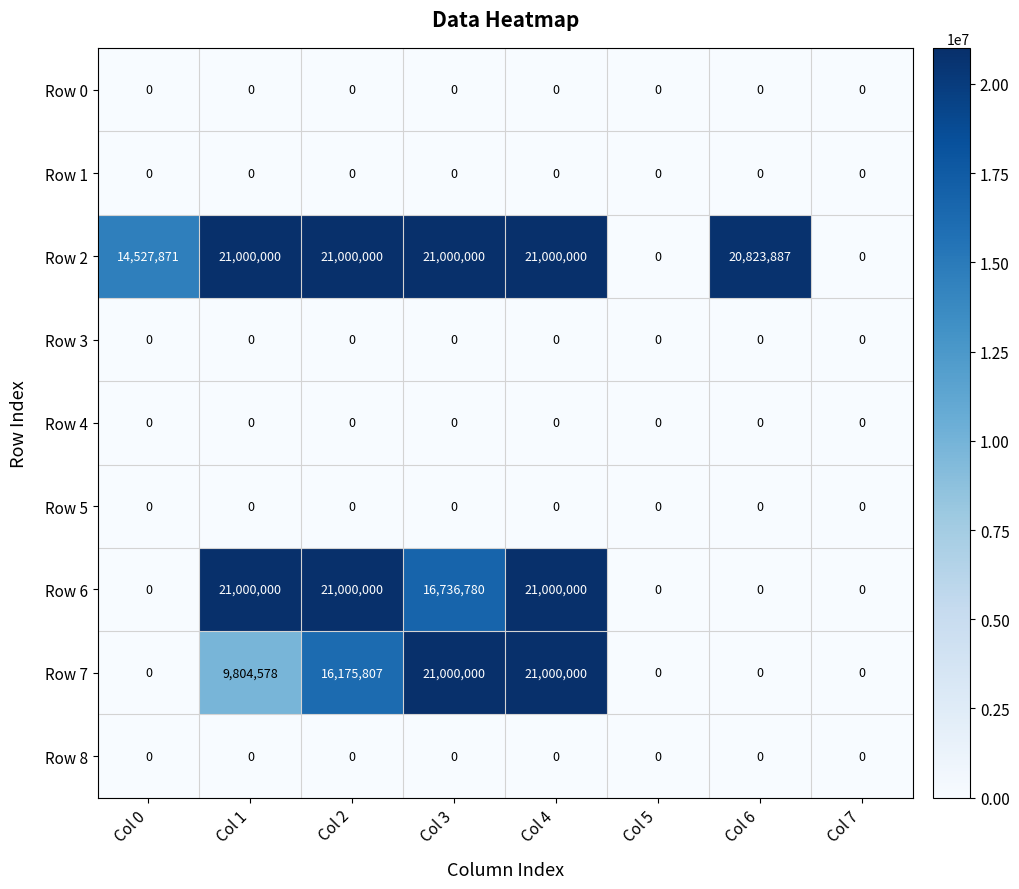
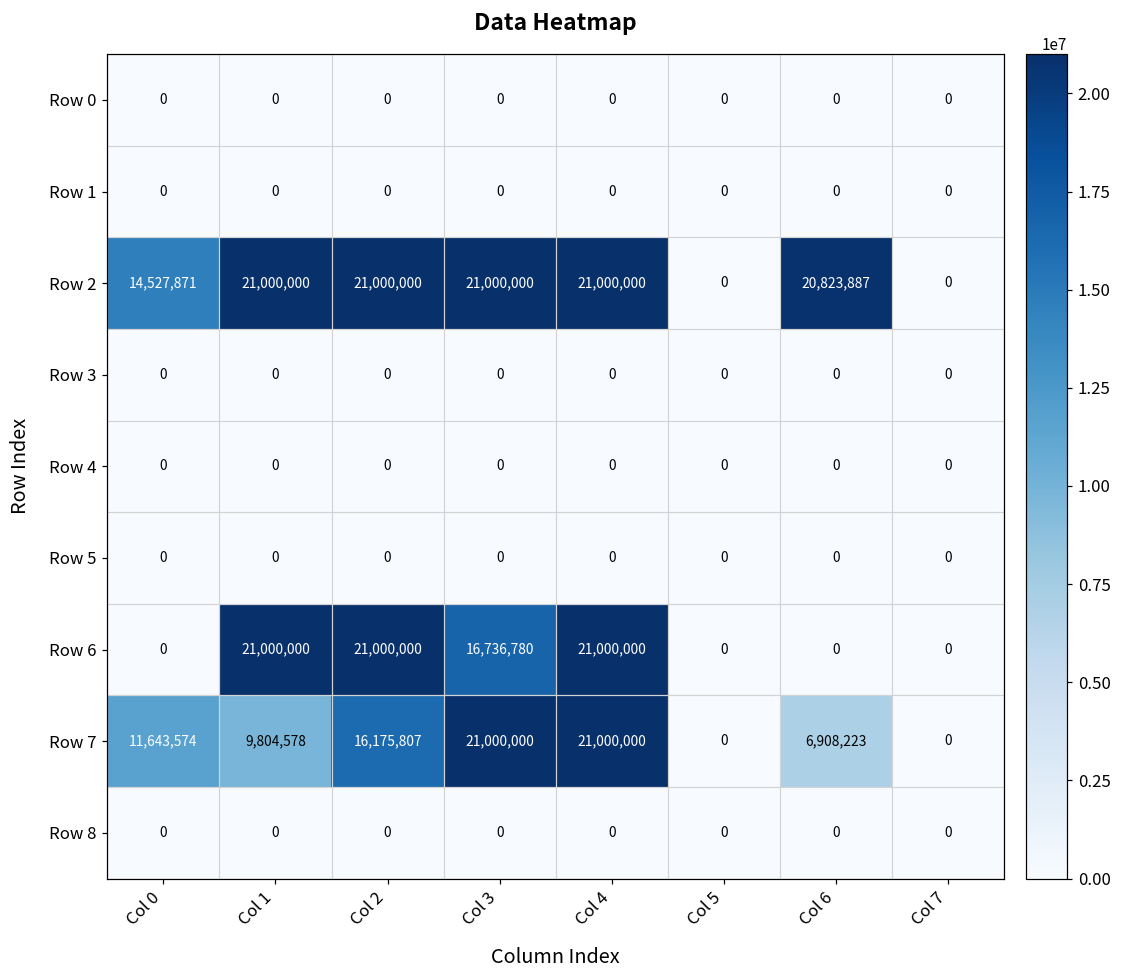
  {
    "Row 0": {
      "Col 0": "0",
      "Col 1": "0",
      "Col 2": "0",
      "Col 3": "0",
      "Col 4": "0",
      "Col 5": "0",
      "Col 6": "0",
      "Col 7": "0"
    },
    "Row 1": {
      "Col 0": "0",
      "Col 1": "0",
      "Col 2": "0",
      "Col 3": "0",
      "Col 4": "0",
      "Col 5": "0",
      "Col 6": "0",
      "Col 7": "0"
    },
    "Row 2": {
      "Col 0": "14,527,871",
      "Col 1": "21,000,000",
      "Col 2": "21,000,000",
      "Col 3": "21,000,000",
      "Col 4": "21,000,000",
      "Col 5": "0",
      "Col 6": "20,823,887",
      "Col 7": "0"
    },
    "Row 3": {
      "Col 0": "0",
      "Col 1": "0",
      "Col 2": "0",
      "Col 3": "0",
      "Col 4": "0",
      "Col 5": "0",
      "Col 6": "0",
      "Col 7": "0"
    },
    "Row 4": {
      "Col 0": "0",
      "Col 1": "0",
      "Col 2": "0",
      "Col 3": "0",
      "Col 4": "0",
      "Col 5": "0",
      "Col 6": "0",
      "Col 7": "0"
    },
    "Row 5": {
      "Col 0": "0",
      "Col 1": "0",
      "Col 2": "0",
      "Col 3": "0",
      "Col 4": "0",
      "Col 5": "0",
      "Col 6": "0",
      "Col 7": "0"
    },
    "Row 6": {
      "Col 0": "0",
      "Col 1": "21,000,000",
      "Col 2": "21,000,000",
      "Col 3": "16,736,780",
      "Col 4": "21,000,000",
      "Col 5": "0",
      "Col 6": "0",
      "Col 7": "0"
    },
    "Row 7": {
-     "Col 0": "0",
+     "Col 0": "11,643,574",
      "Col 1": "9,804,578",
      "Col 2": "16,175,807",
      "Col 3": "21,000,000",
      "Col 4": "21,000,000",
      "Col 5": "0",
-     "Col 6": "0",
+     "Col 6": "6,908,223",
      "Col 7": "0"
    },
    "Row 8": {
      "Col 0": "0",
      "Col 1": "0",
      "Col 2": "0",
      "Col 3": "0",
      "Col 4": "0",
      "Col 5": "0",
      "Col 6": "0",
      "Col 7": "0"
    }
  }
